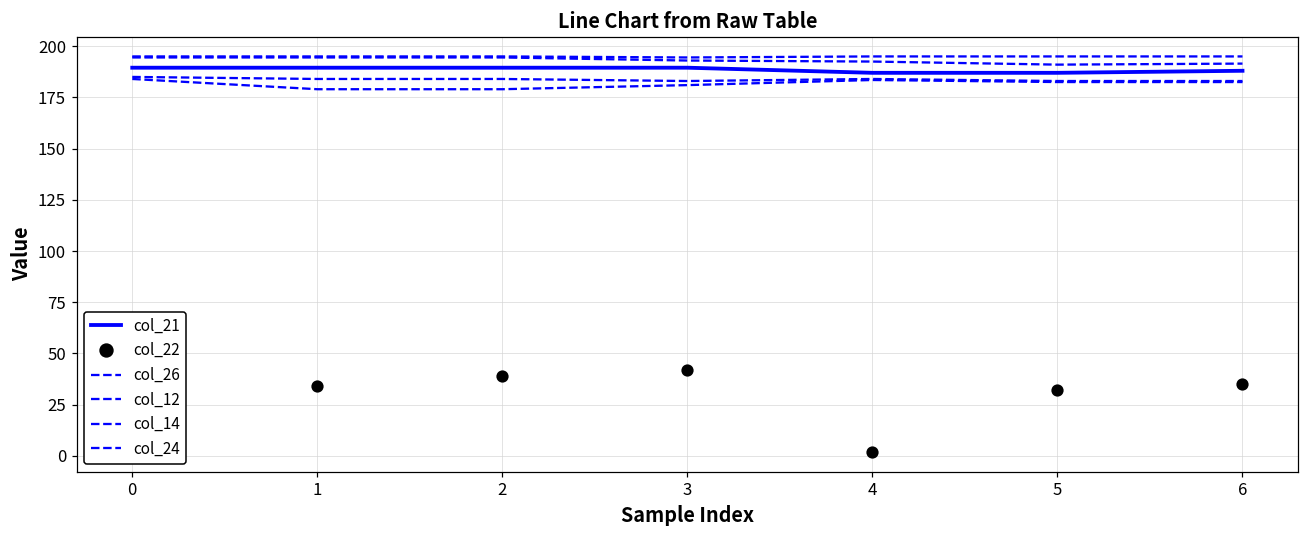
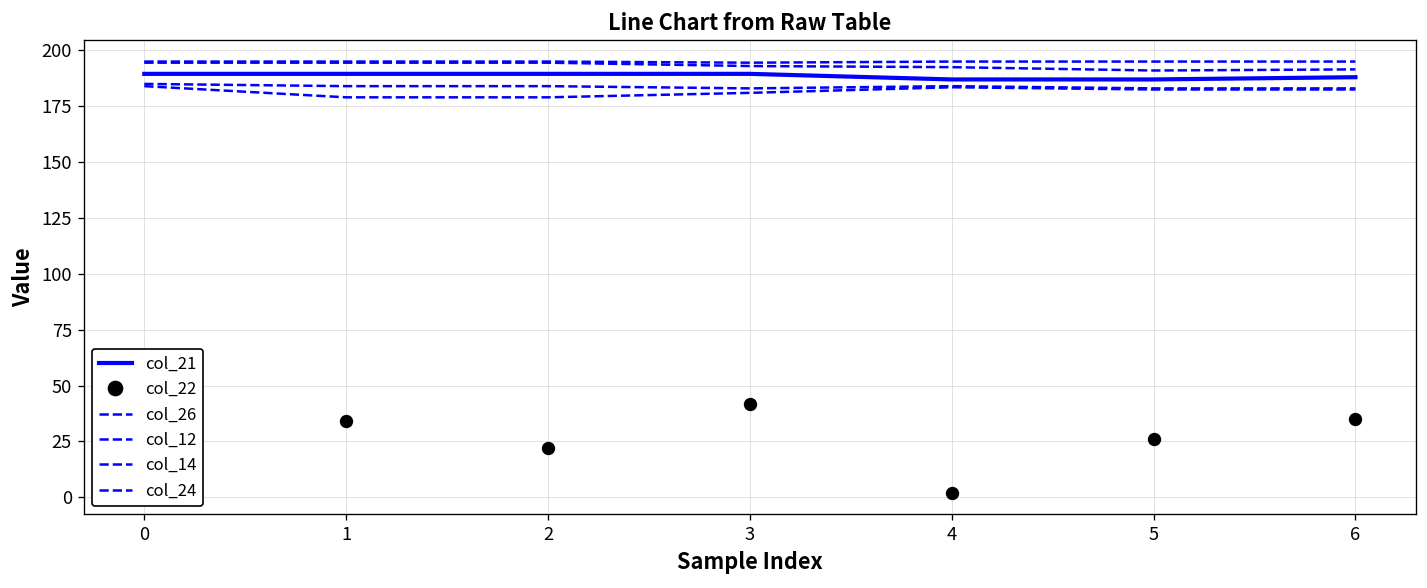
  {
    "col_22": {
      "1": 34,
-     "2": 39,
+     "2": 22,
      "3": 42,
      "4": 2,
-     "5": 32,
+     "5": 26,
      "6": 35
    }
  }
